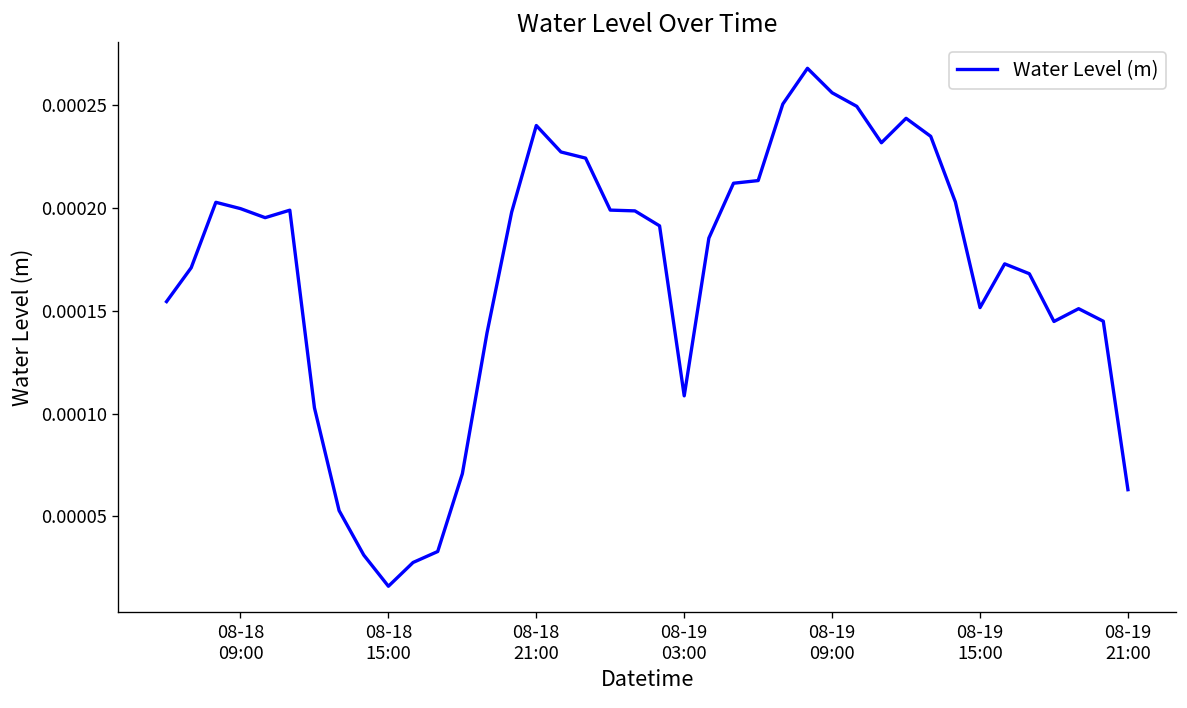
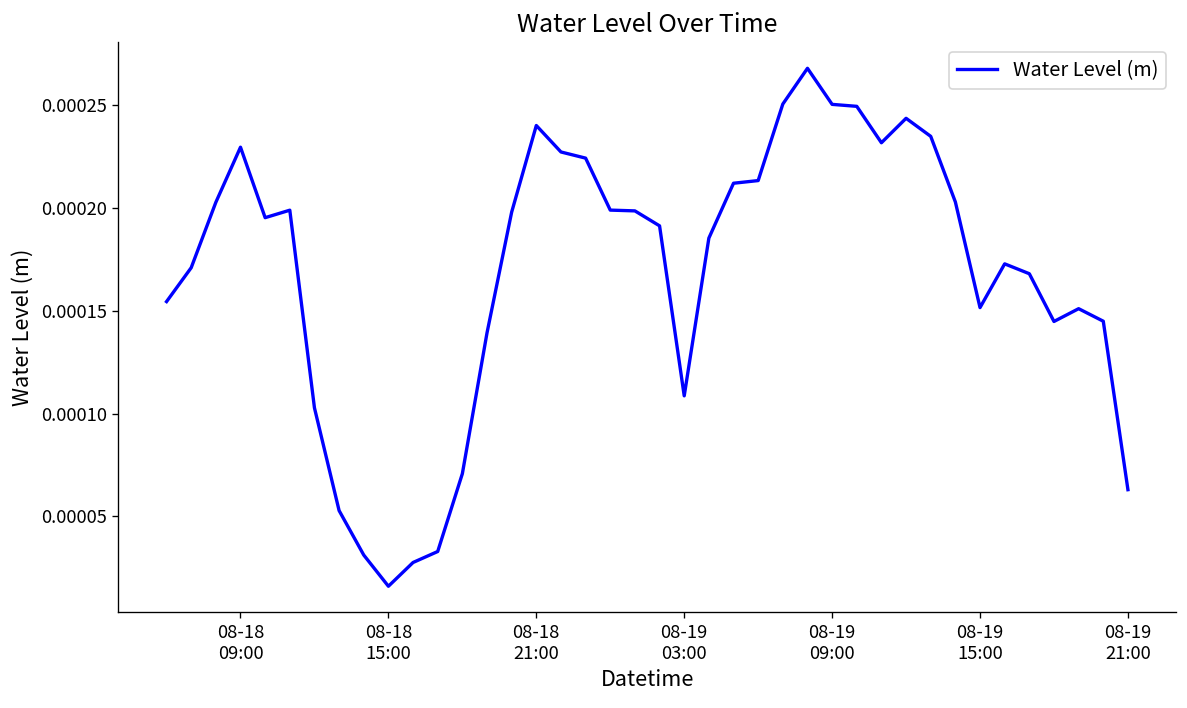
  {
-   "08-18 09:00": 0.000200,
+   "08-18 09:00": 0.000230,
    "08-18 15:00": 0.000016,
    "08-18 21:00": 0.000240,
    "08-19 03:00": 0.000109,
-   "08-19 09:00": 0.000256,
+   "08-19 09:00": 0.000250,
    "08-19 15:00": 0.000152,
    "08-19 21:00": 0.000063
  }
